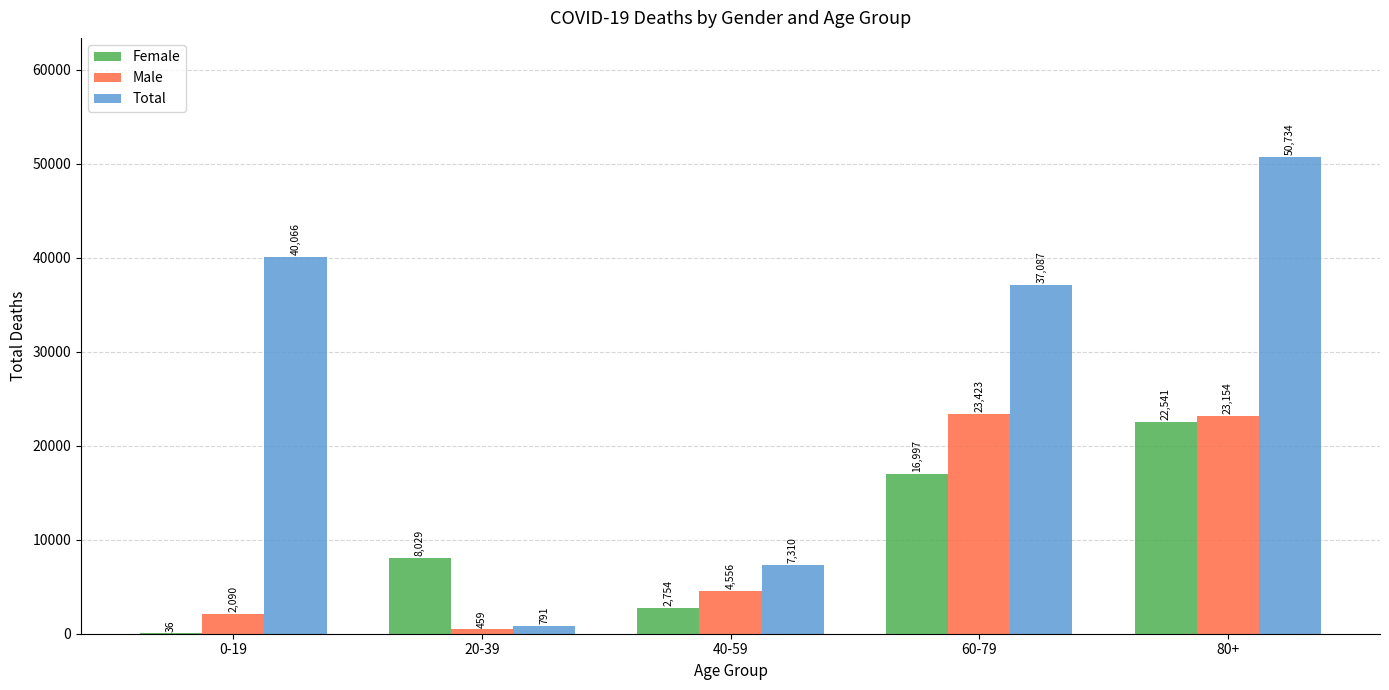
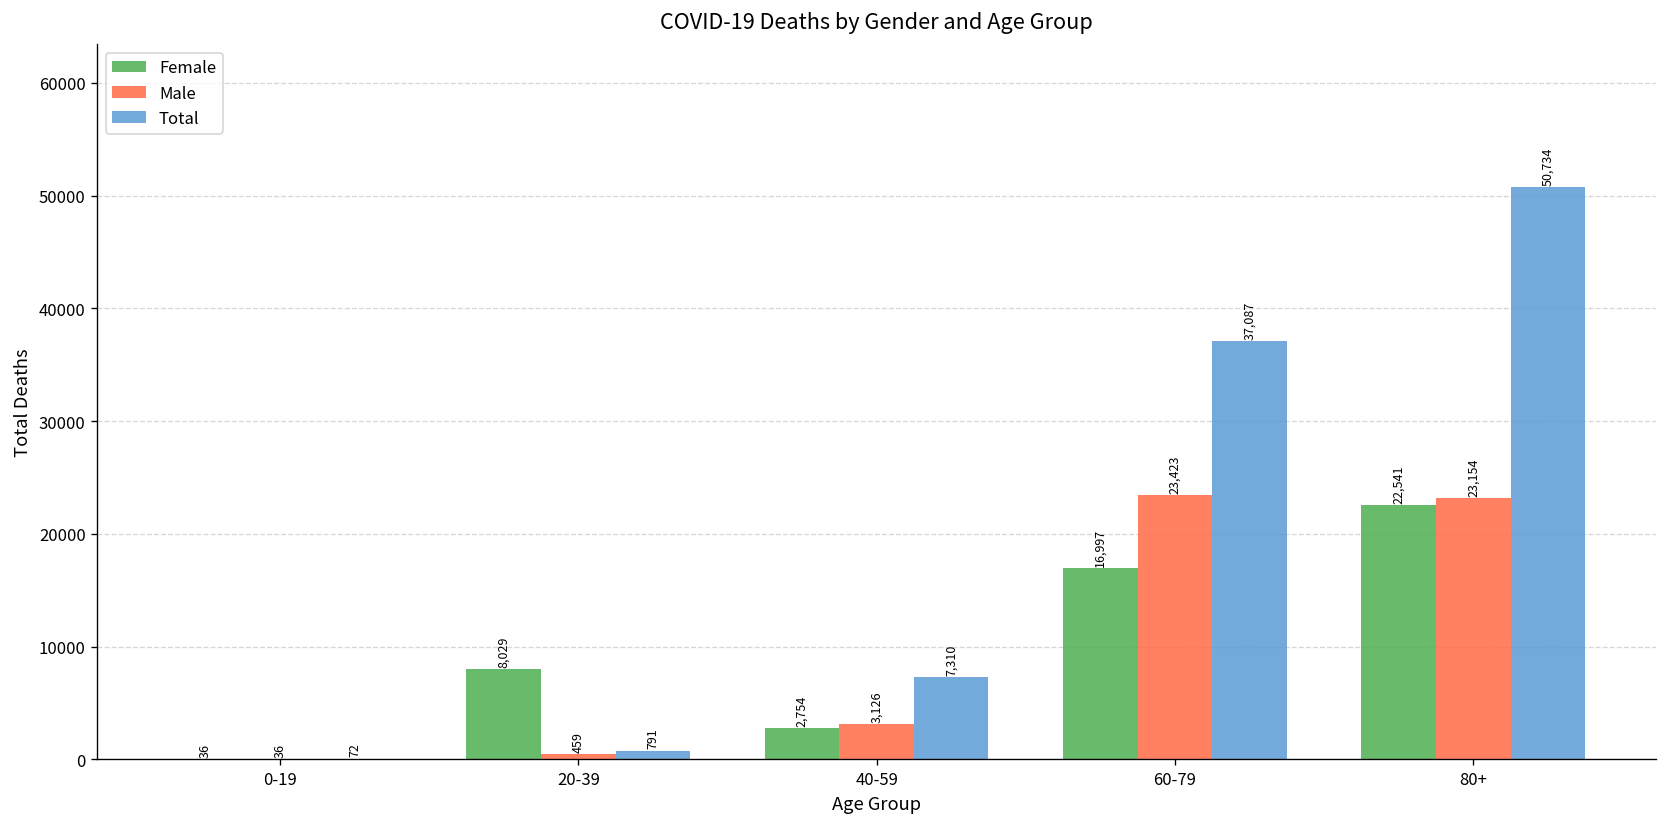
  {
    "Female": {
      "0-19": "36",
      "20-39": "8,029",
      "40-59": "2,754",
      "60-79": "16,997",
      "80+": "22,541"
    },
    "Male": {
-     "0-19": "2,090",
+     "0-19": "36",
      "20-39": "459",
-     "40-59": "4,556",
+     "40-59": "3,126",
      "60-79": "23,423",
      "80+": "23,154"
    },
    "Total": {
-     "0-19": "40,066",
+     "0-19": "72",
      "20-39": "791",
      "40-59": "7,310",
      "60-79": "37,087",
      "80+": "50,734"
    }
  }
